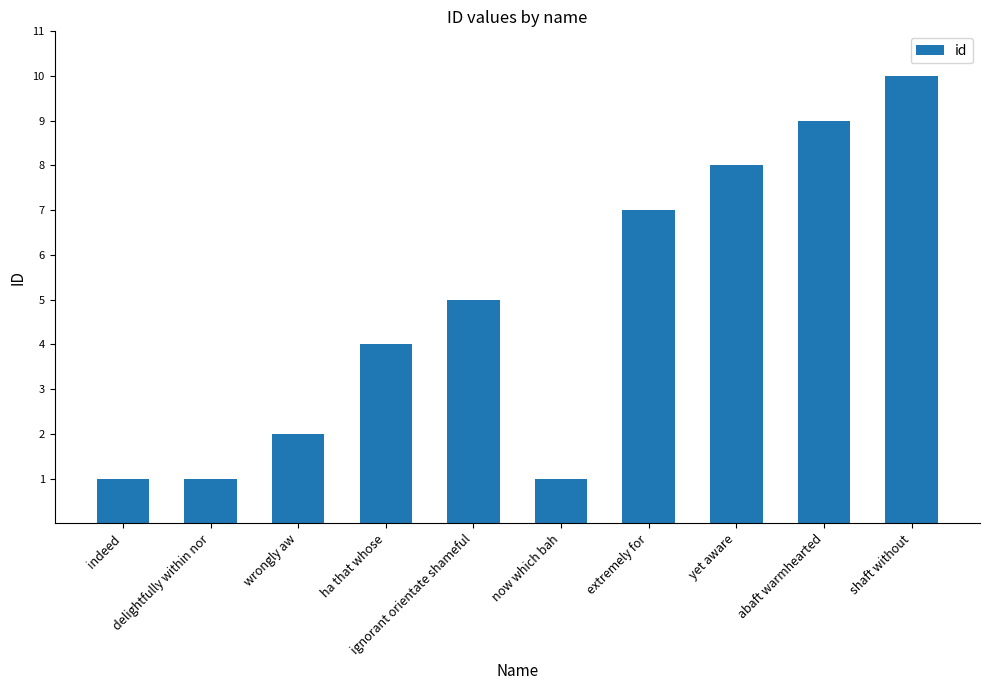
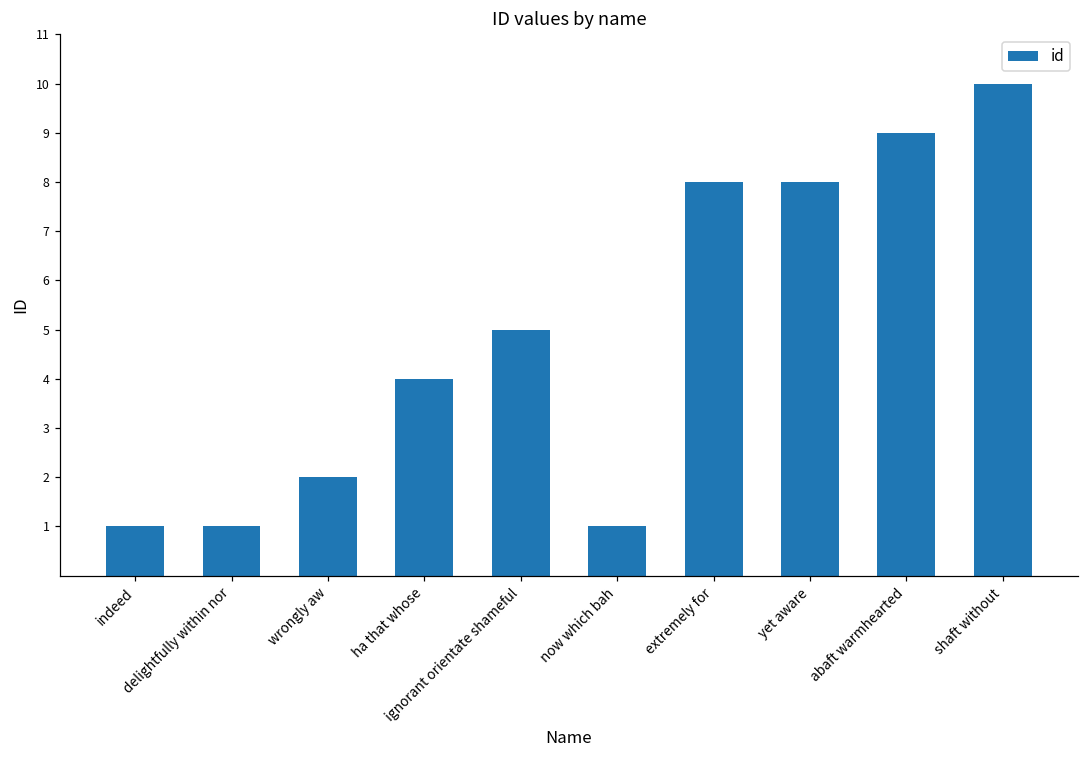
  {
    "indeed": 1,
    "delightfully within nor": 1,
    "wrongly aw": 2,
    "ha that whose": 4,
    "ignorant orientate shameful": 5,
    "now which bah": 1,
-   "extremely for": 7,
+   "extremely for": 8,
    "yet aware": 8,
    "abaft warmhearted": 9,
    "shaft without": 10
  }
